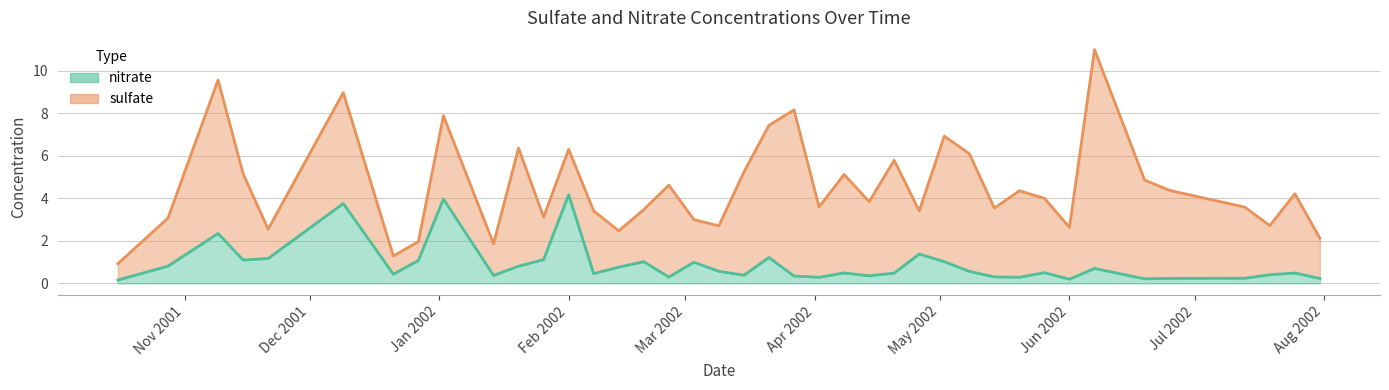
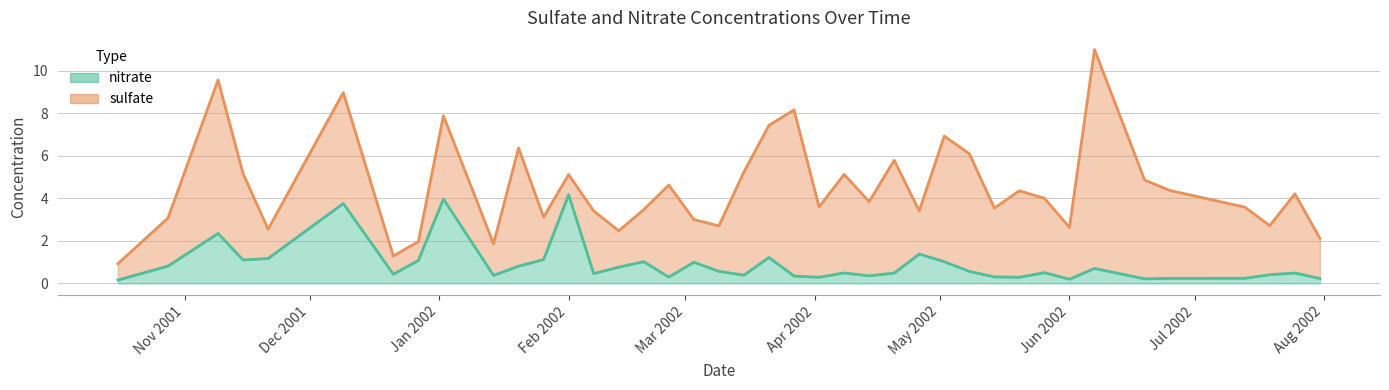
  {
    "nitrate": {
      "Feb 2002": 4.2,
      "Jun 2002": 0.2
    },
    "sulfate": {
-     "Feb 2002": 2.1,
+     "Feb 2002": 1.0,
      "Jun 2002": 2.4
    }
  }
